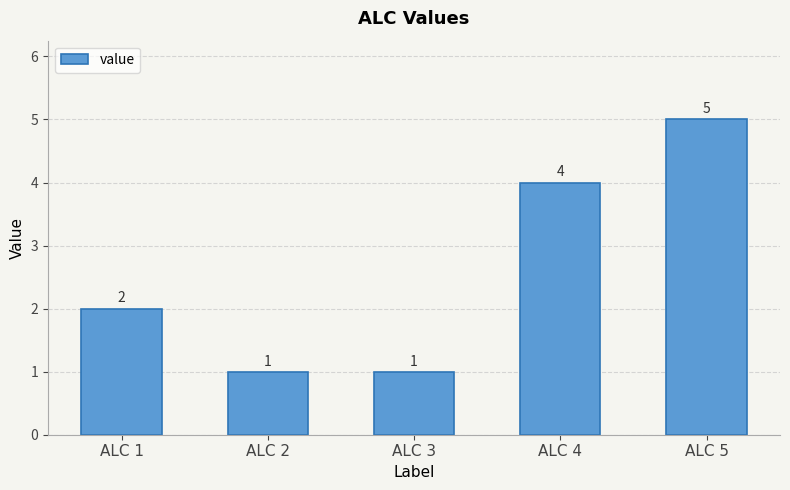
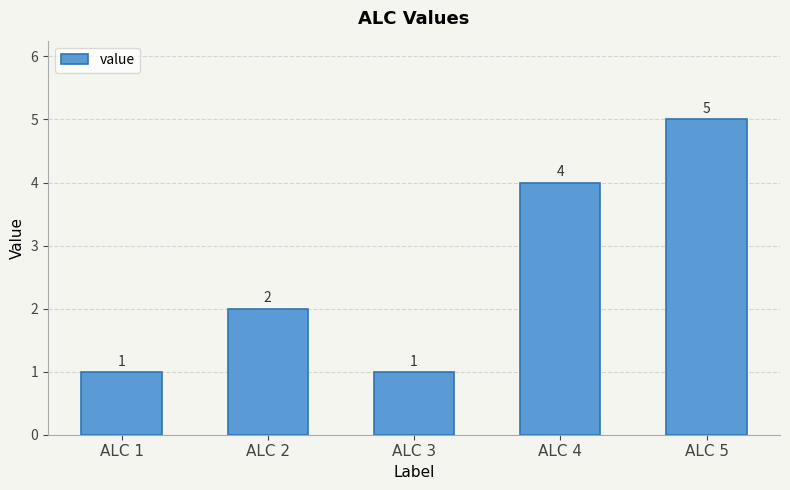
  {
-   "ALC 1": 2,
-   "ALC 2": 1,
+   "ALC 1": 1,
+   "ALC 2": 2,
    "ALC 3": 1,
    "ALC 4": 4,
    "ALC 5": 5
  }
